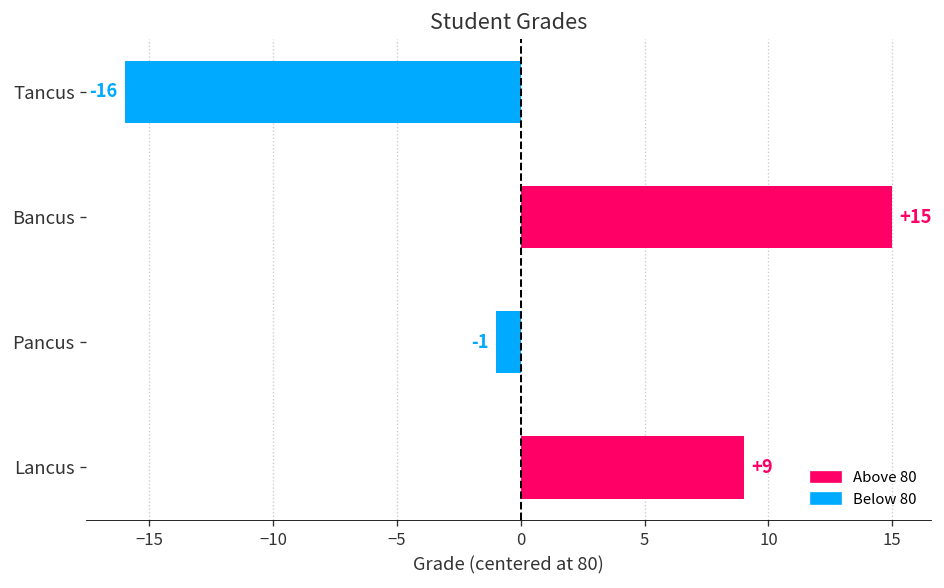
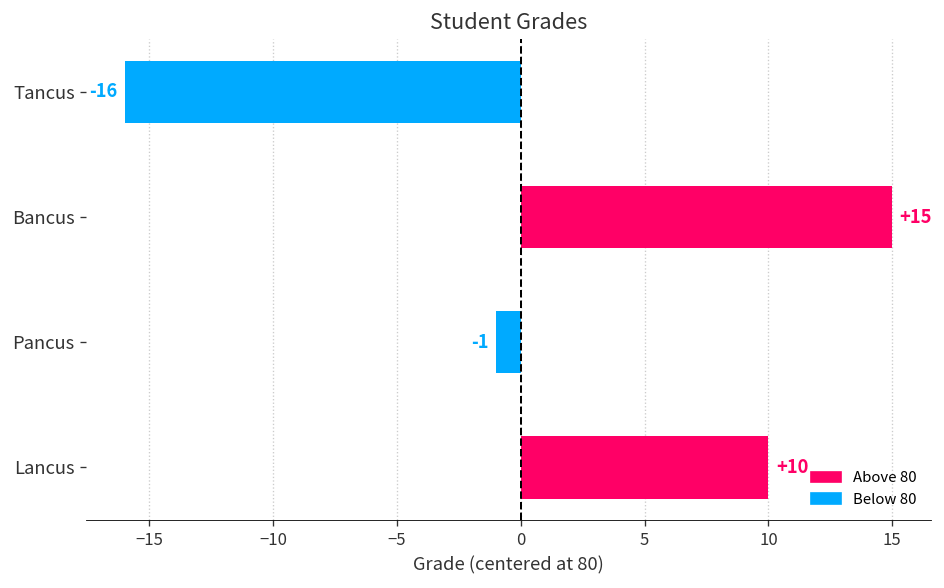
  {
    "Tancus": "-16",
    "Bancus": "+15",
    "Pancus": "-1",
-   "Lancus": "+9"
+   "Lancus": "+10"
  }
